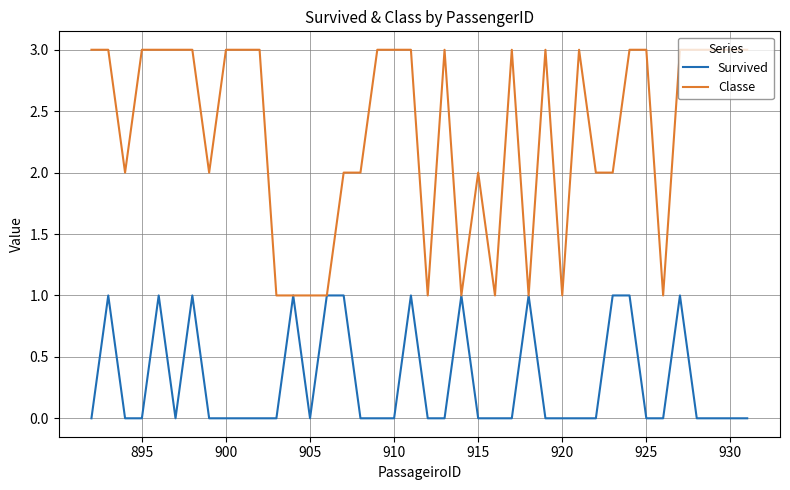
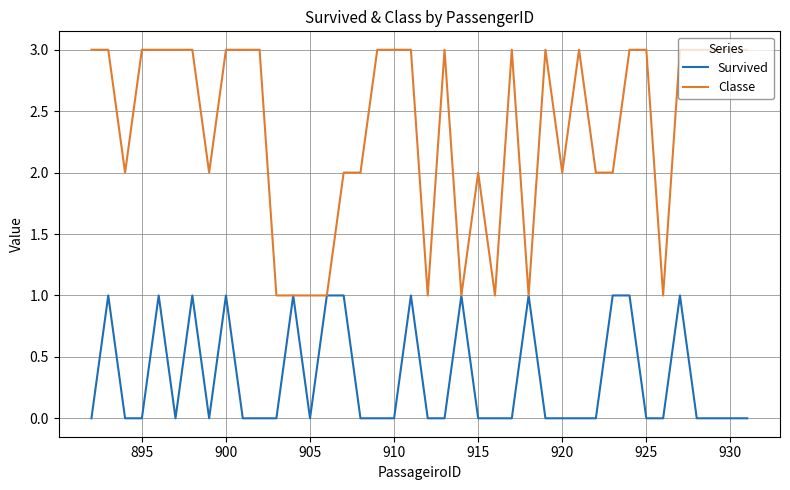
  {
    "Survived": {
      "895": 0,
-     "900": 0,
+     "900": 1,
      "905": 0,
      "910": 0,
      "915": 0,
      "920": 0,
      "925": 0,
      "930": 0
    },
    "Classe": {
      "895": 3,
      "900": 3,
      "905": 1,
      "910": 3,
      "915": 2,
-     "920": 1,
+     "920": 2,
      "925": 3
    }
  }
